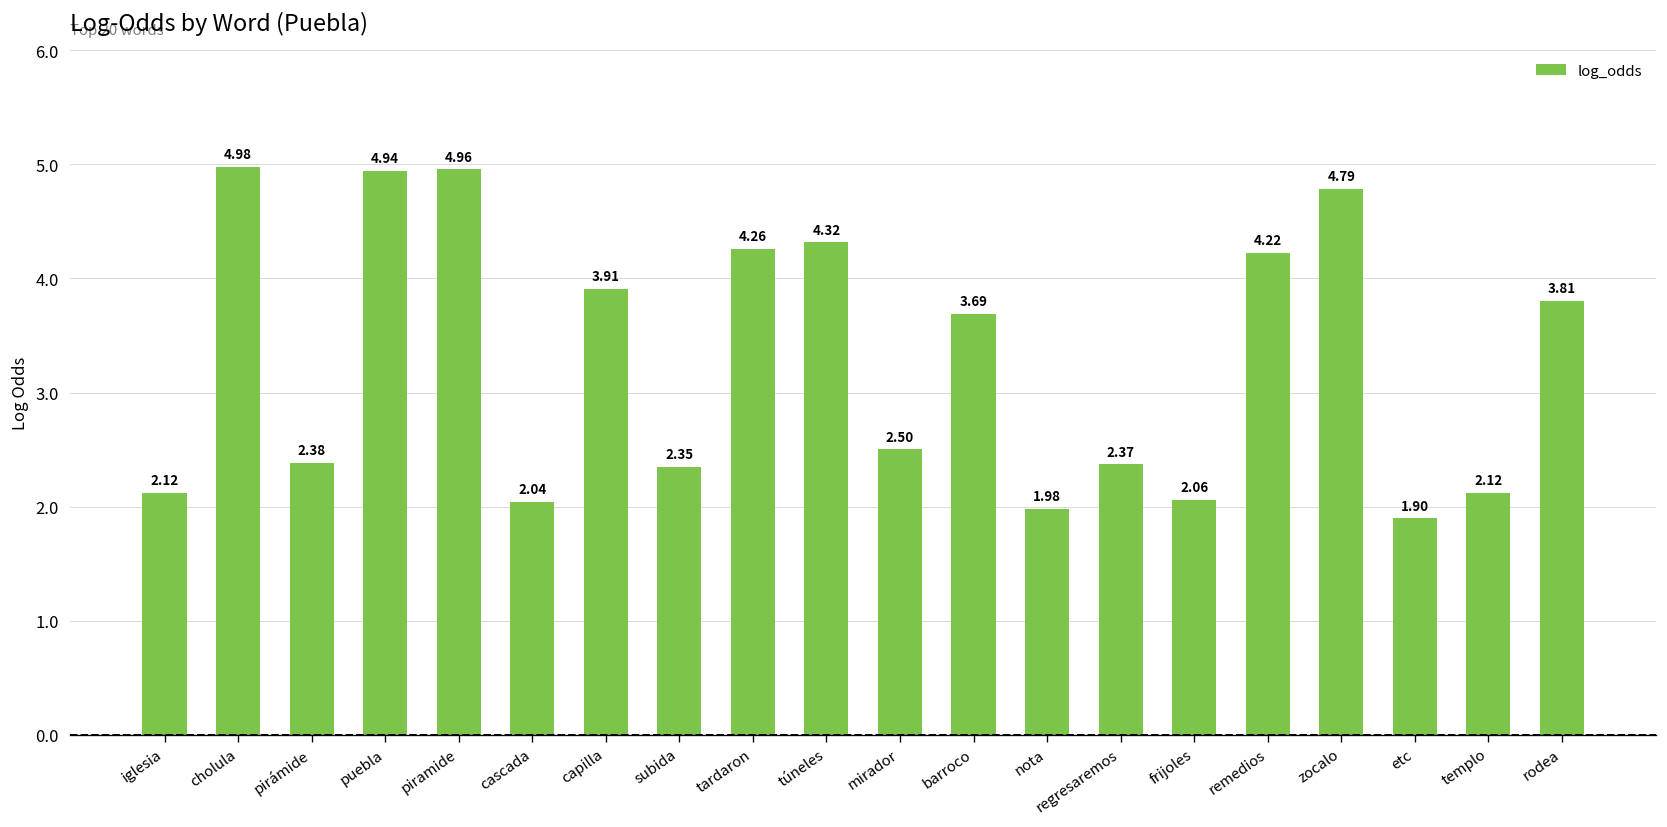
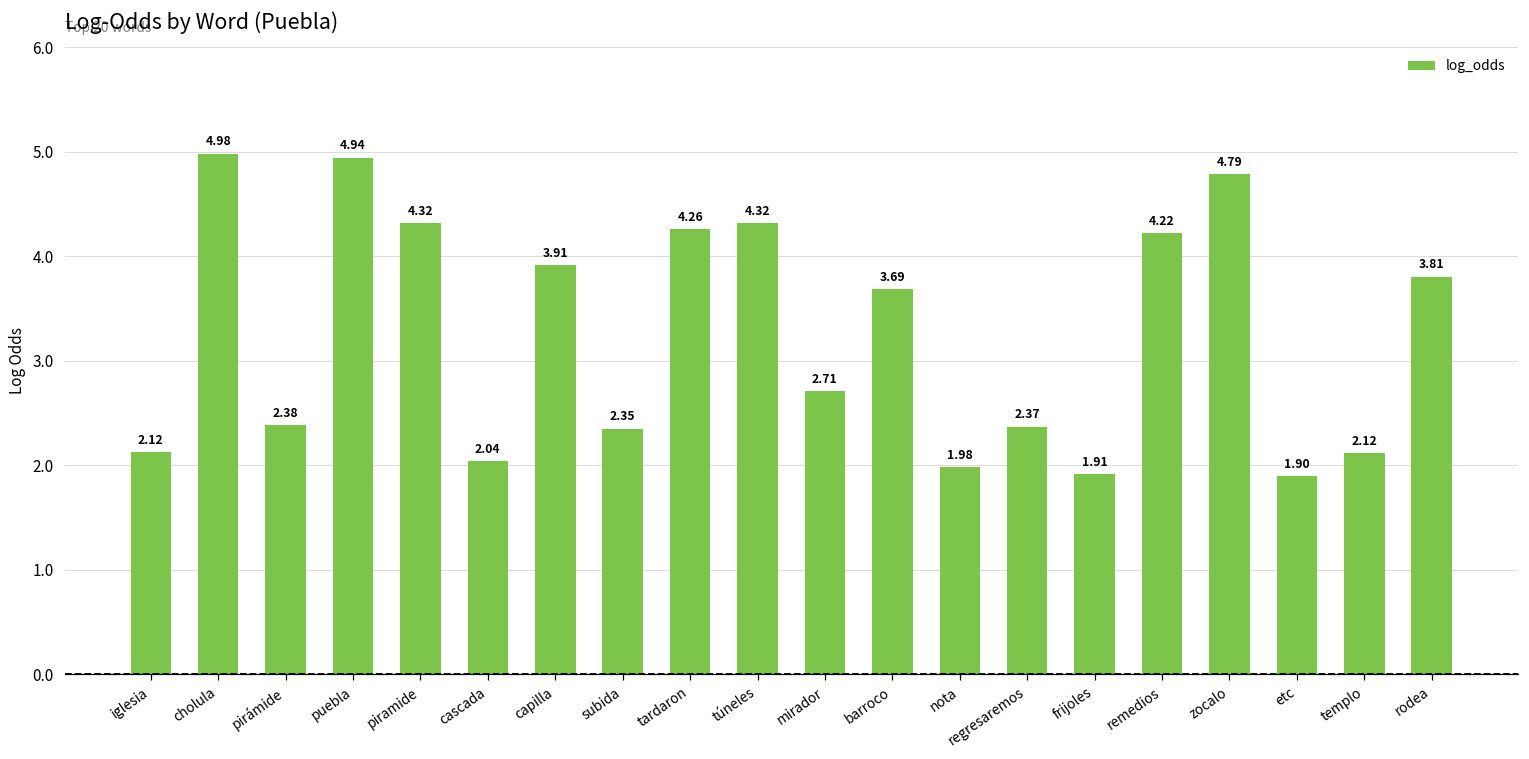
  {
    "iglesia": 2.12,
    "cholula": 4.98,
    "pirámide": 2.38,
    "puebla": 4.94,
-   "piramide": 4.96,
+   "piramide": 4.32,
    "cascada": 2.04,
    "capilla": 3.91,
    "subida": 2.35,
    "tardaron": 4.26,
    "túneles": 4.32,
-   "mirador": 2.50,
+   "mirador": 2.71,
    "barroco": 3.69,
    "nota": 1.98,
    "regresaremos": 2.37,
-   "frijoles": 2.06,
+   "frijoles": 1.91,
    "remedios": 4.22,
    "zocalo": 4.79,
    "etc": 1.90,
    "templo": 2.12,
    "rodea": 3.81
  }
